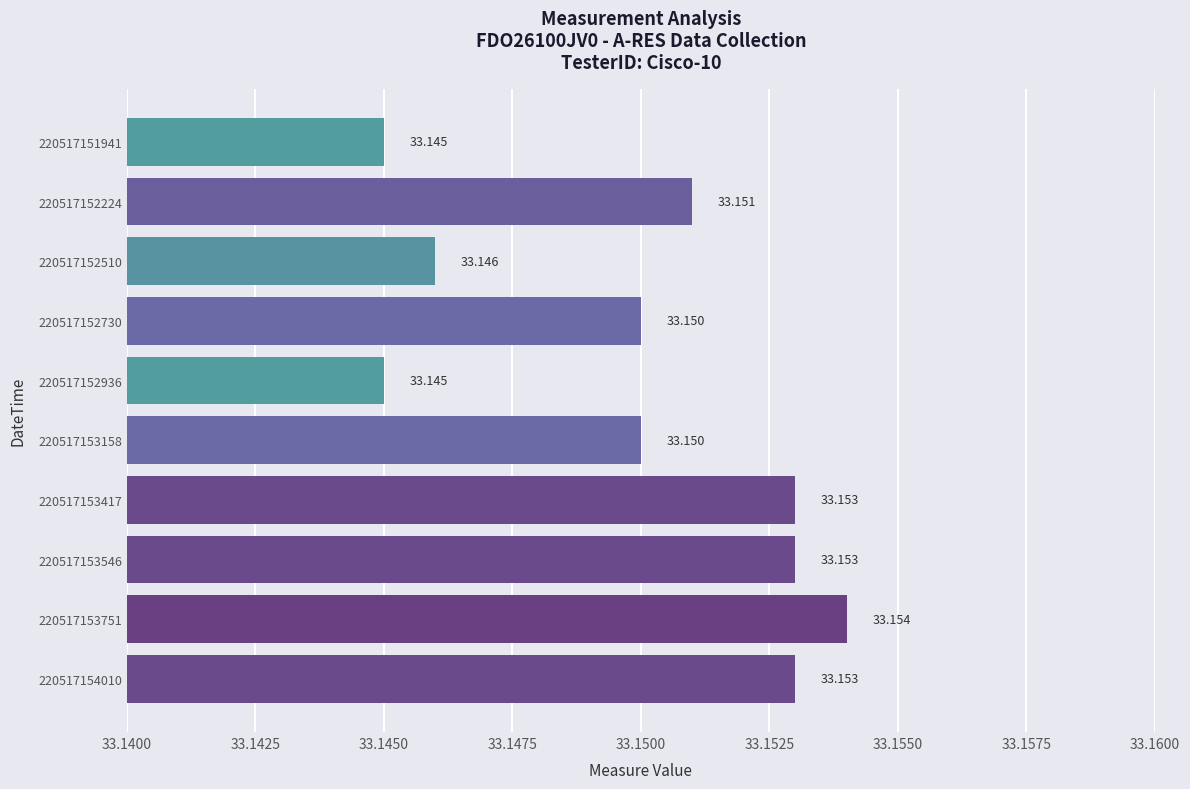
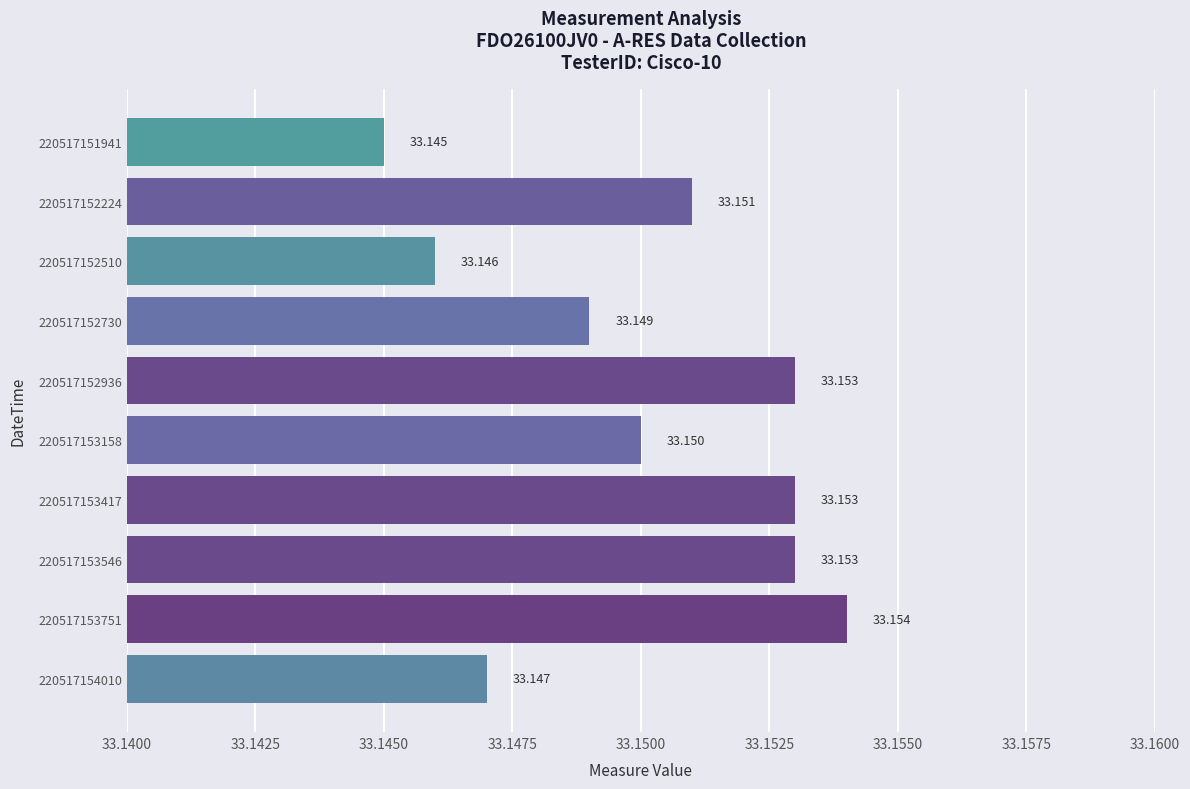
  {
-   "220517152730": 33.150,
-   "220517152936": 33.145,
-   "220517154010": 33.153
+   "220517152730": 33.149,
+   "220517152936": 33.153,
+   "220517154010": 33.147
  }
